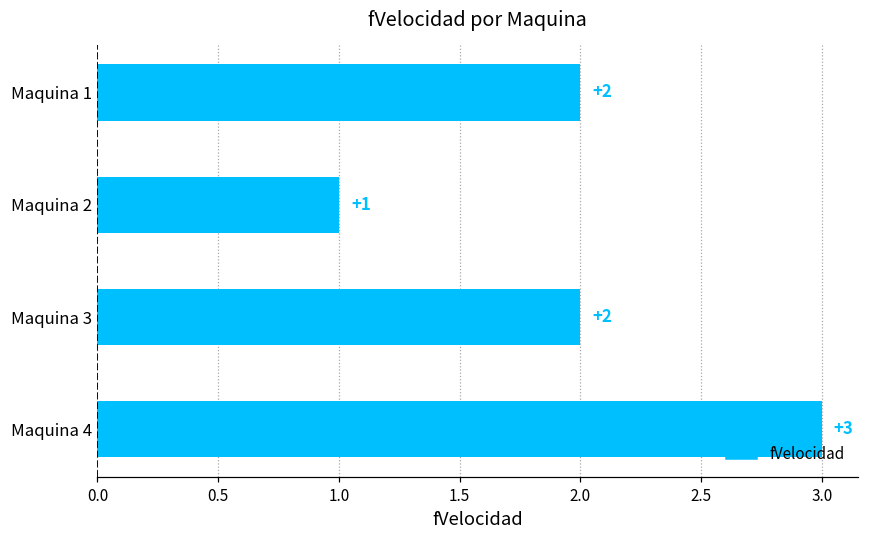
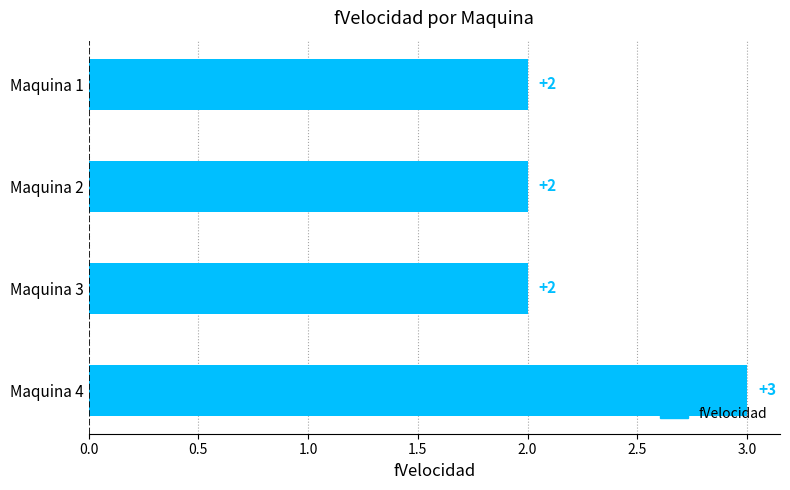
  {
    "Maquina 1": "+2",
-   "Maquina 2": "+1",
+   "Maquina 2": "+2",
    "Maquina 3": "+2",
    "Maquina 4": "+3"
  }
